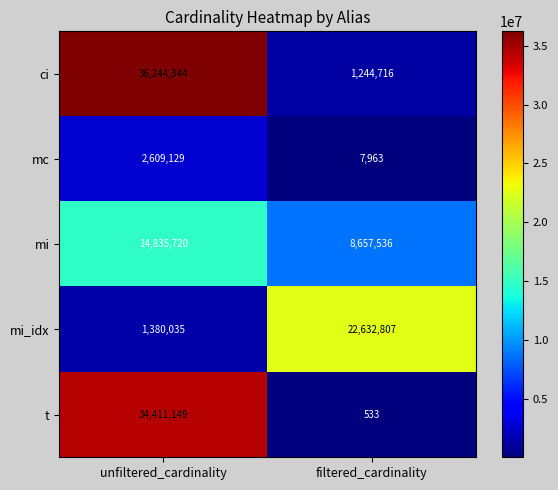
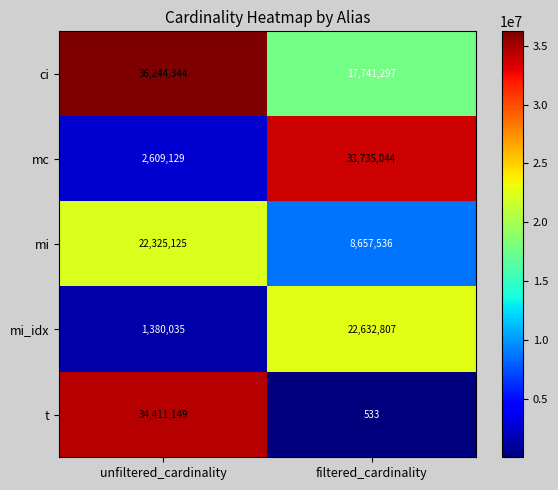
  {
    "ci": {
      "unfiltered_cardinality": "36,244,344",
-     "filtered_cardinality": "1,244,716"
+     "filtered_cardinality": "17,741,297"
    },
    "mc": {
      "unfiltered_cardinality": "2,609,129",
-     "filtered_cardinality": "7,963"
+     "filtered_cardinality": "33,735,044"
    },
    "mi": {
-     "unfiltered_cardinality": "14,835,720",
+     "unfiltered_cardinality": "22,325,125",
      "filtered_cardinality": "8,657,536"
    },
    "mi_idx": {
      "unfiltered_cardinality": "1,380,035",
      "filtered_cardinality": "22,632,807"
    },
    "t": {
      "unfiltered_cardinality": "34,411,149",
      "filtered_cardinality": "533"
    }
  }
